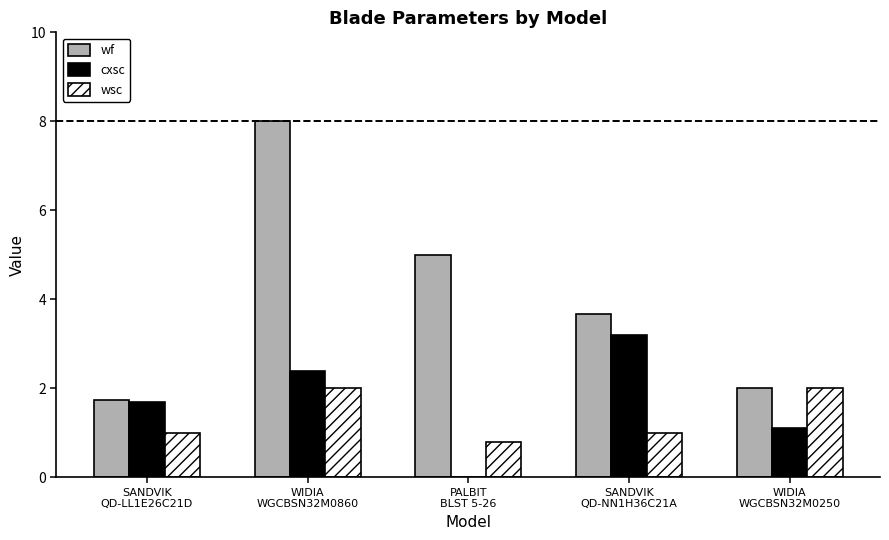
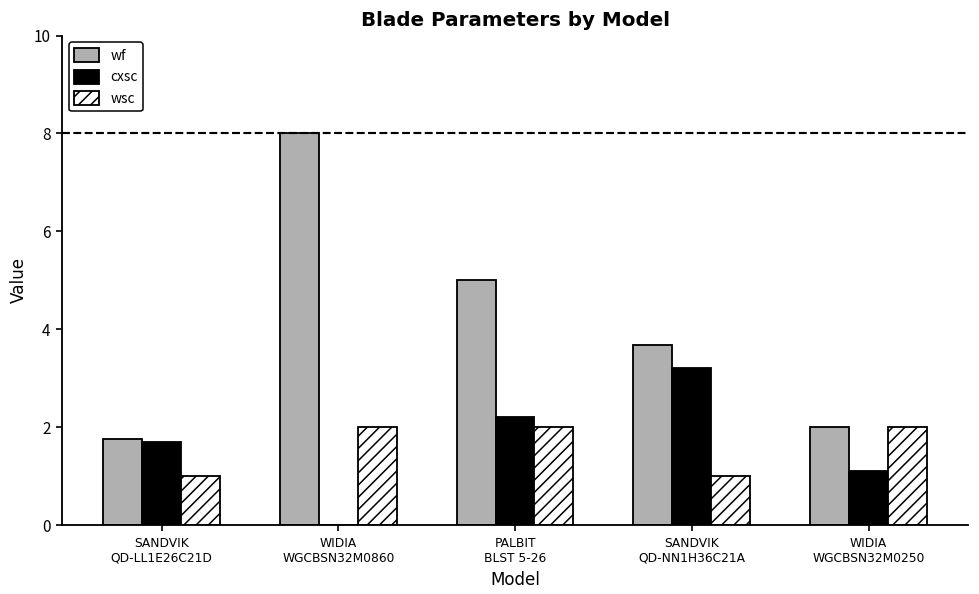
  {
    "wf": {
      "SANDVIK QD-LL1E26C21D": 1.8,
      "WIDIA WGCBSN32M0860": 8.0,
      "PALBIT BLST 5-26": 5.0,
      "SANDVIK QD-NN1H36C21A": 3.7,
      "WIDIA WGCBSN32M0250": 2.0
    },
    "cxsc": {
      "SANDVIK QD-LL1E26C21D": 1.7,
-     "WIDIA WGCBSN32M0860": 2.4,
-     "PALBIT BLST 5-26": 0.0,
+     "WIDIA WGCBSN32M0860": 0.0,
+     "PALBIT BLST 5-26": 2.2,
      "SANDVIK QD-NN1H36C21A": 3.2,
      "WIDIA WGCBSN32M0250": 1.1
    },
    "wsc": {
      "SANDVIK QD-LL1E26C21D": 1.0,
      "WIDIA WGCBSN32M0860": 2.0,
-     "PALBIT BLST 5-26": 0.8,
+     "PALBIT BLST 5-26": 2.0,
      "SANDVIK QD-NN1H36C21A": 1.0,
      "WIDIA WGCBSN32M0250": 2.0
    }
  }
